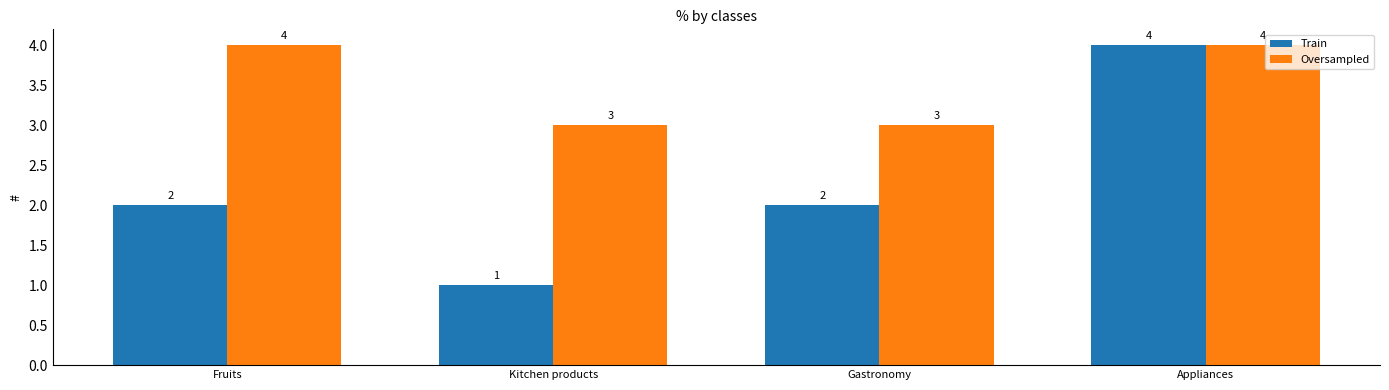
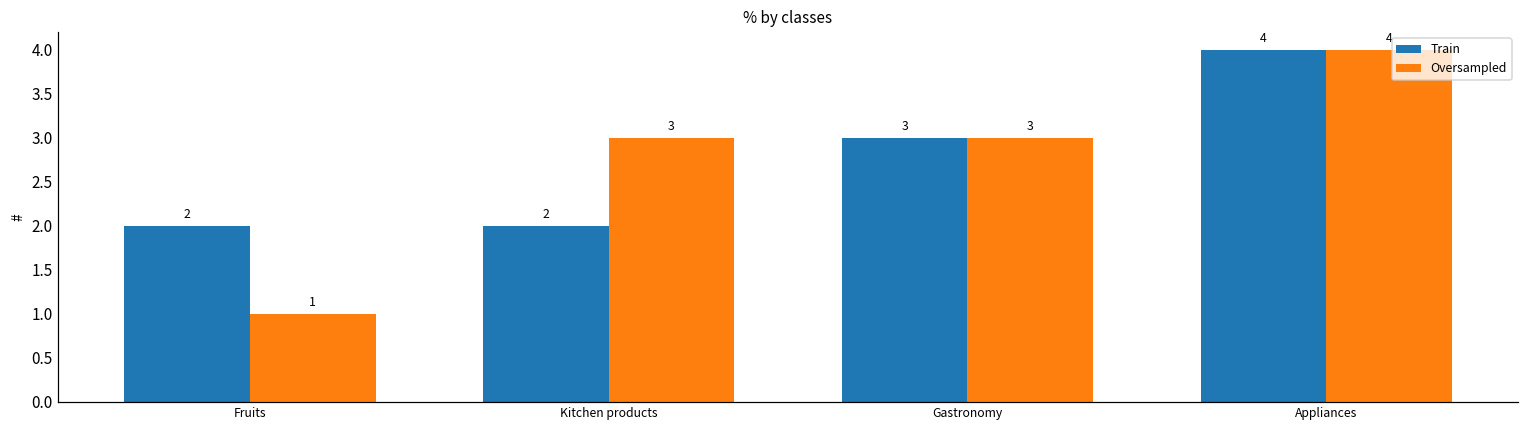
  {
    "Train": {
      "Fruits": 2,
-     "Kitchen products": 1,
-     "Gastronomy": 2,
+     "Kitchen products": 2,
+     "Gastronomy": 3,
      "Appliances": 4
    },
    "Oversampled": {
-     "Fruits": 4,
+     "Fruits": 1,
      "Kitchen products": 3,
      "Gastronomy": 3
    }
  }
